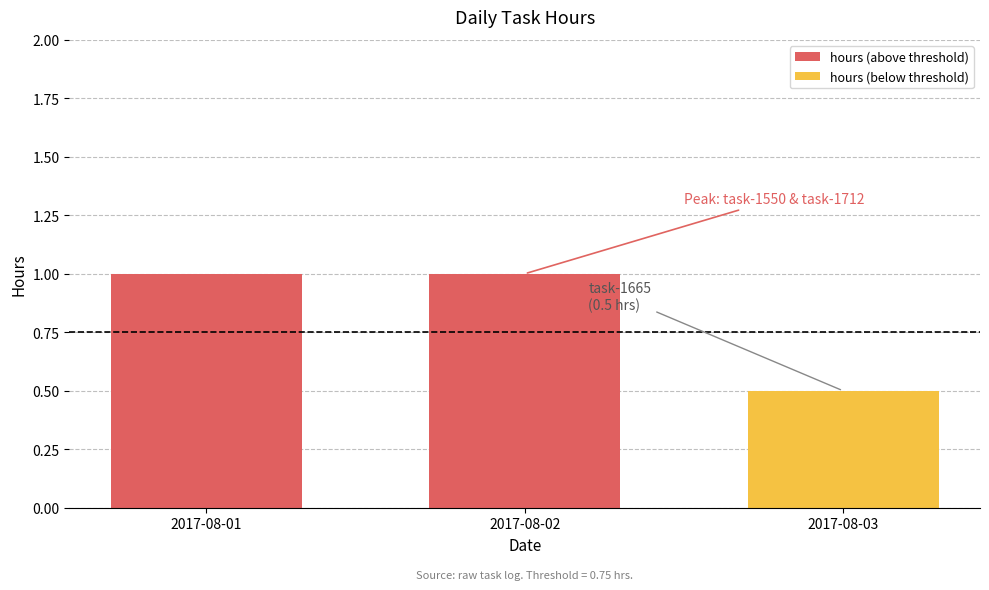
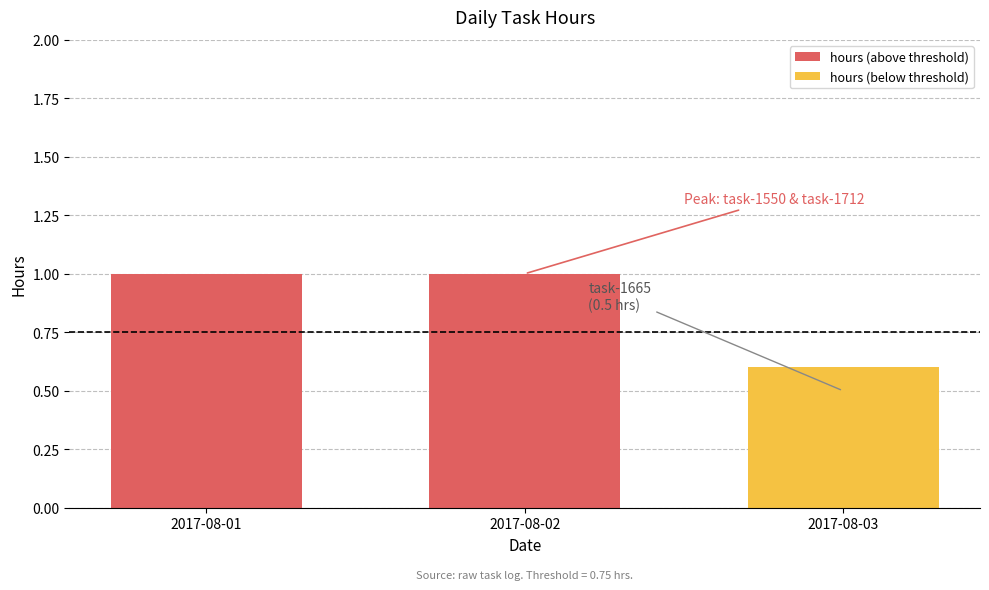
  {
    "2017-08-01": 1.0,
    "2017-08-02": 1.0,
-   "2017-08-03": 0.5
+   "2017-08-03": 0.6
  }
